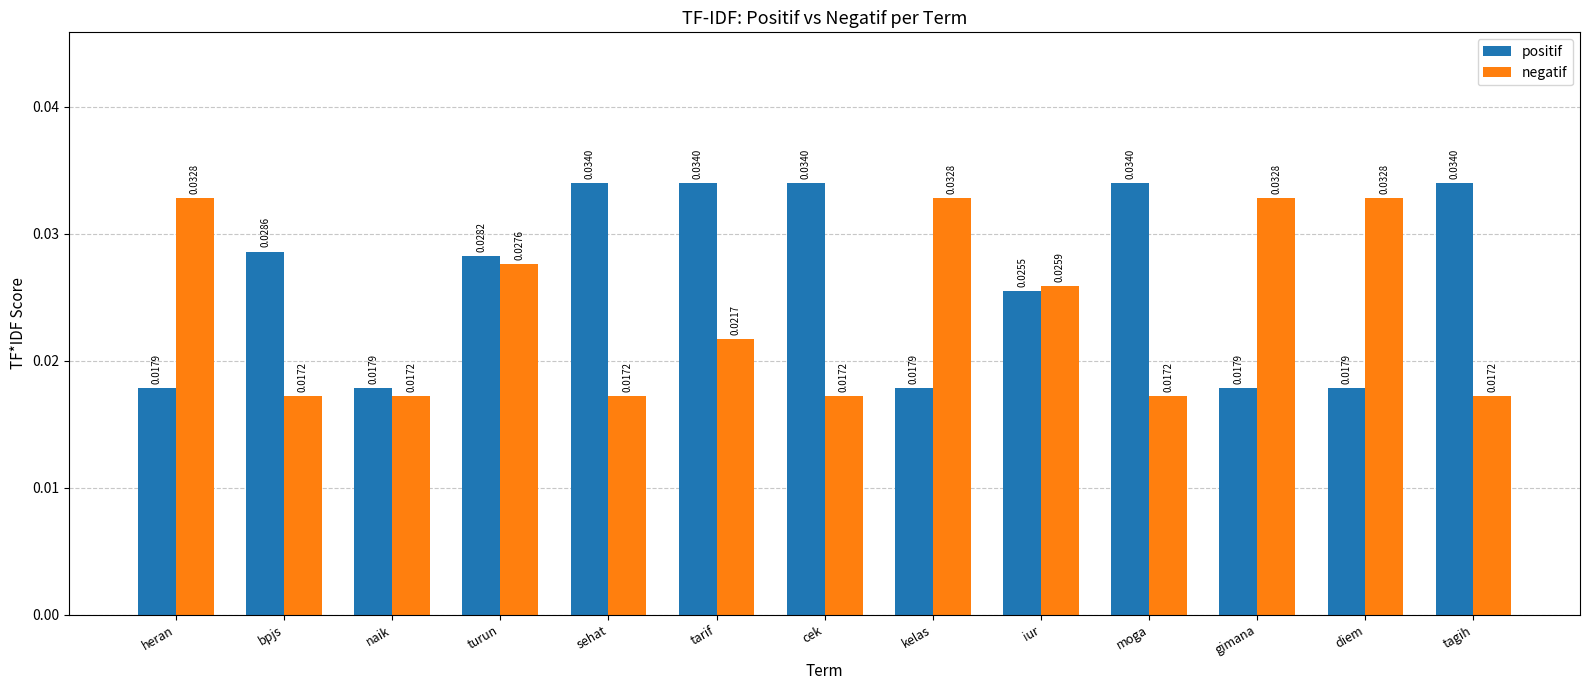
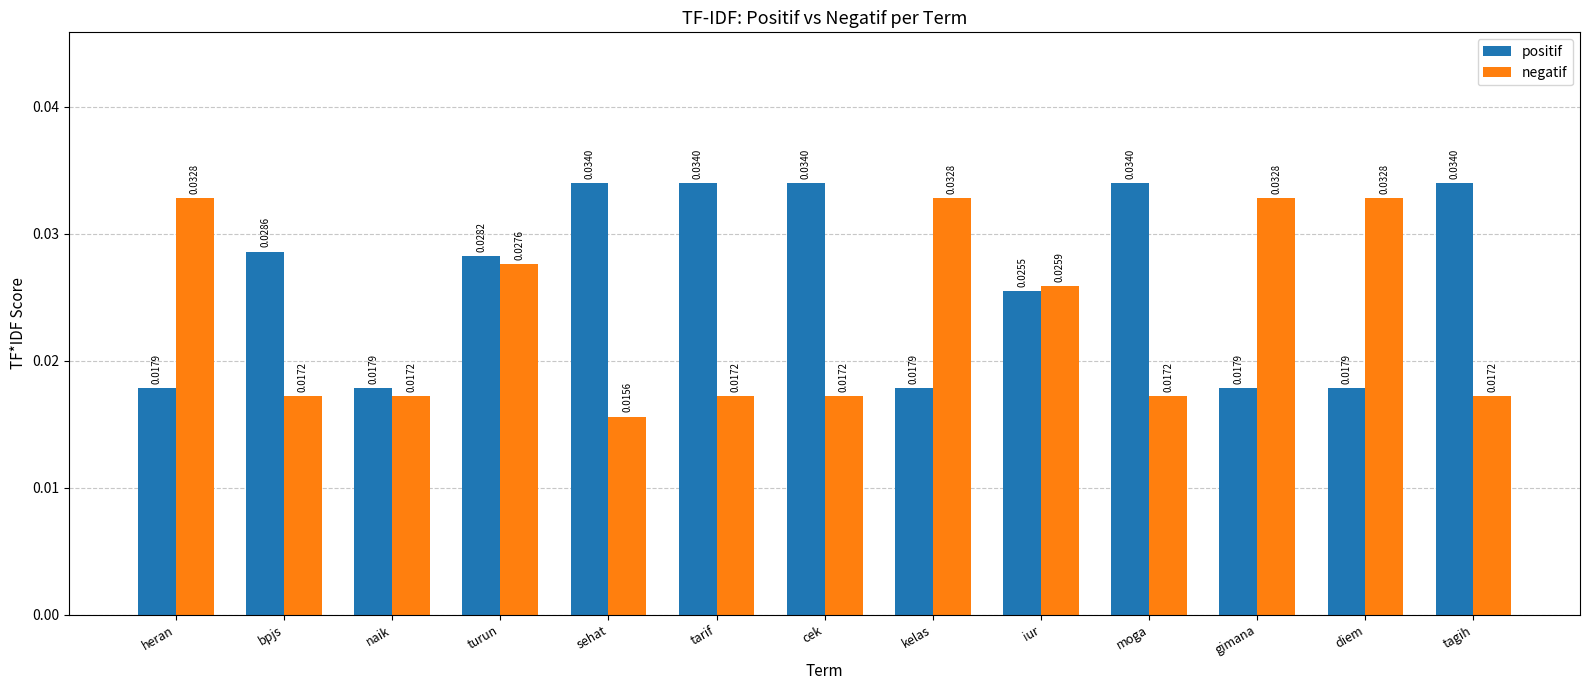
  {
    "positif": {
      "heran": 0.0179,
      "bpjs": 0.0286,
      "naik": 0.0179,
      "turun": 0.0282,
      "sehat": 0.0340,
      "tarif": 0.0340,
      "cek": 0.0340,
      "kelas": 0.0179,
      "iur": 0.0255,
      "moga": 0.0340,
      "gimana": 0.0179,
      "diem": 0.0179,
      "tagih": 0.0340
    },
    "negatif": {
      "heran": 0.0328,
      "bpjs": 0.0172,
      "naik": 0.0172,
      "turun": 0.0276,
-     "sehat": 0.0172,
-     "tarif": 0.0217,
+     "sehat": 0.0156,
+     "tarif": 0.0172,
      "cek": 0.0172,
      "kelas": 0.0328,
      "iur": 0.0259,
      "moga": 0.0172,
      "gimana": 0.0328,
      "diem": 0.0328,
      "tagih": 0.0172
    }
  }
